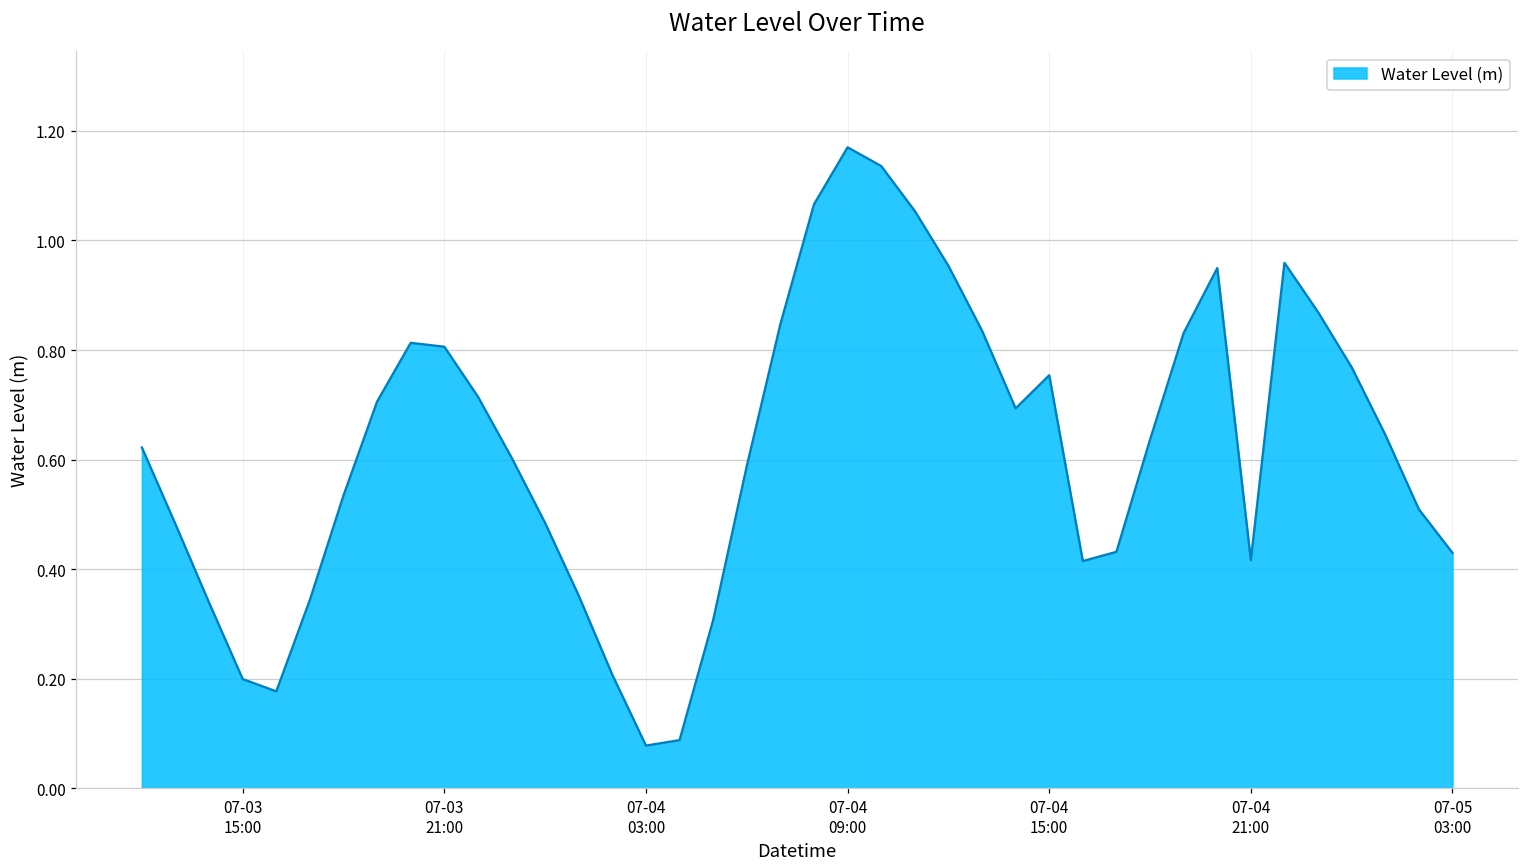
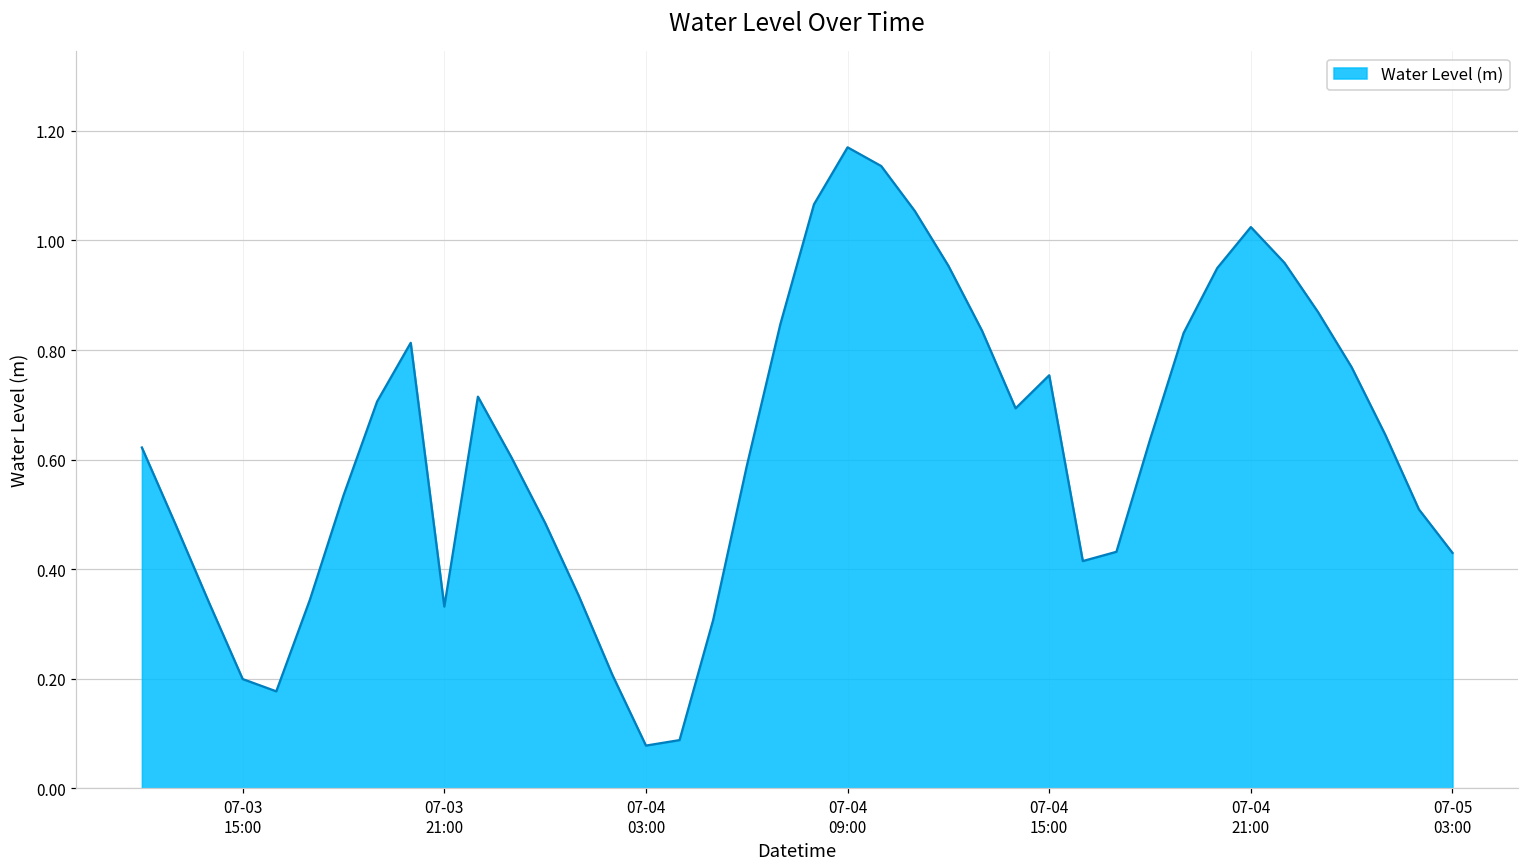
  {
    "07-03 15:00": 0.20,
-   "07-03 21:00": 0.81,
+   "07-03 21:00": 0.33,
    "07-04 03:00": 0.08,
    "07-04 09:00": 1.17,
    "07-04 15:00": 0.75,
-   "07-04 21:00": 0.42,
+   "07-04 21:00": 1.02,
    "07-05 03:00": 0.43
  }
